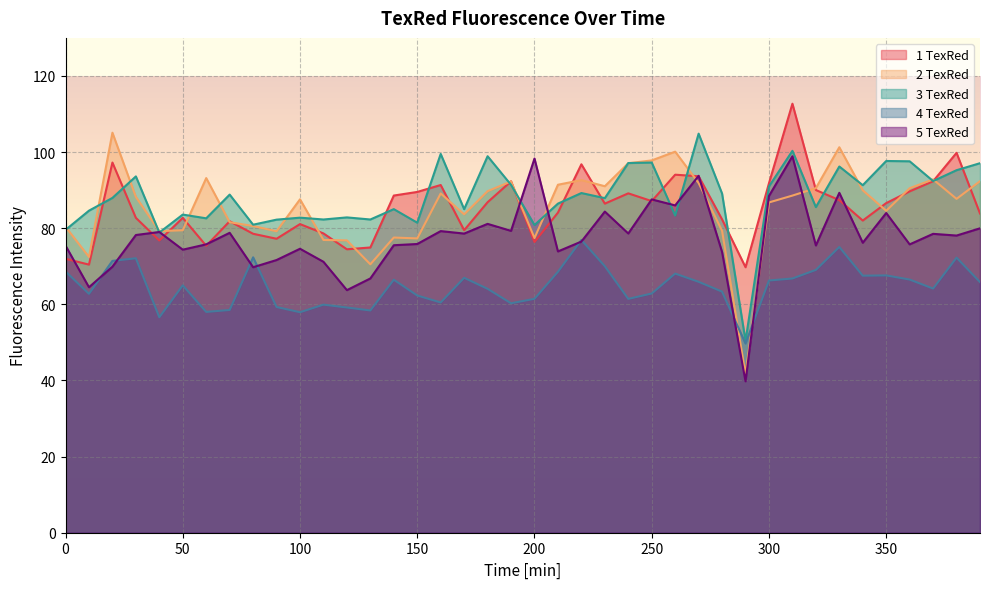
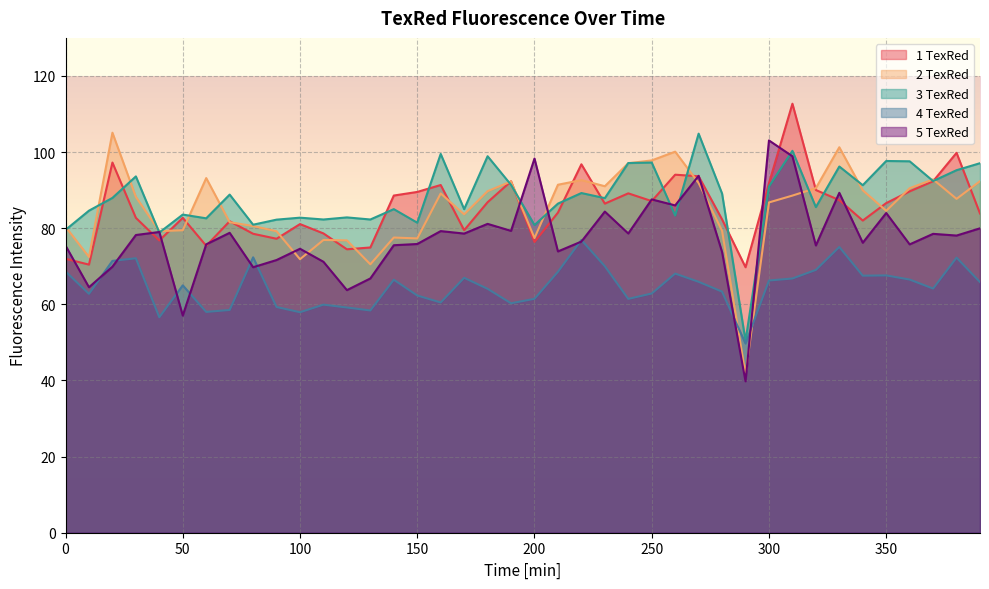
  {
    "1 TexRed": {
      "0": 72,
      "50": 83,
      "100": 81,
      "150": 90,
      "200": 76,
      "300": 92,
      "350": 87
    },
    "2 TexRed": {
      "0": 80,
      "50": 79,
-     "100": 88,
+     "100": 72,
      "150": 77,
      "200": 77,
      "300": 87
    },
    "5 TexRed": {
      "0": 75,
-     "50": 74,
+     "50": 57,
      "100": 75,
      "150": 76,
      "200": 98,
-     "300": 88
+     "300": 103
    }
  }
